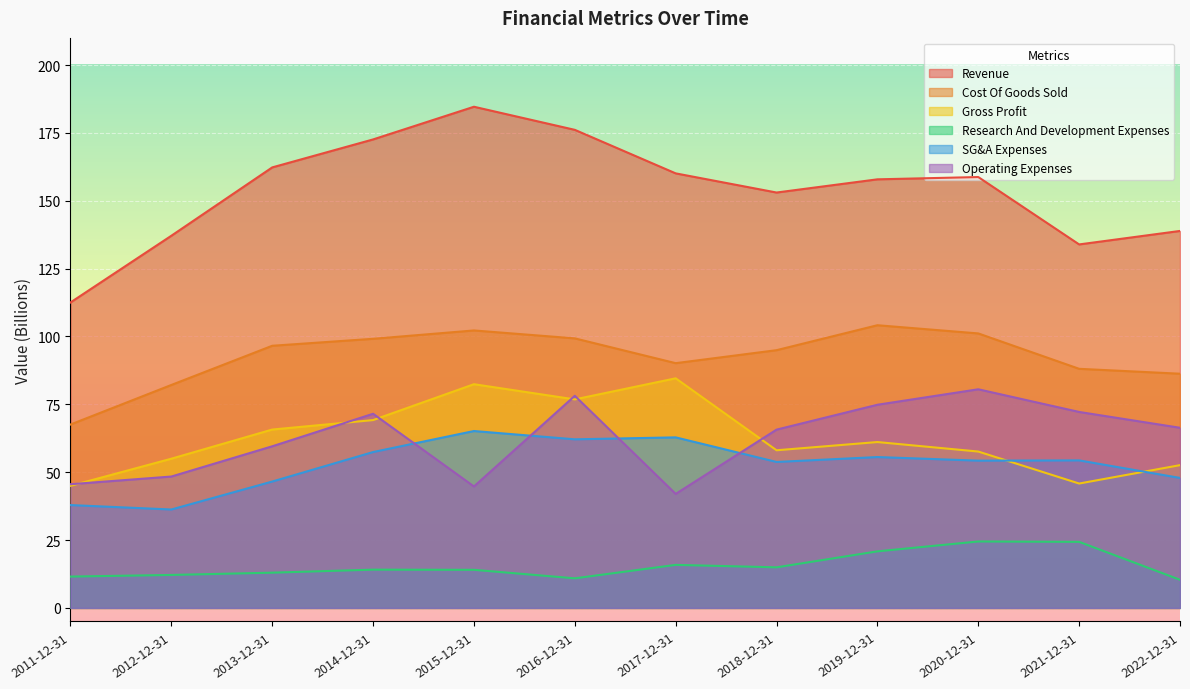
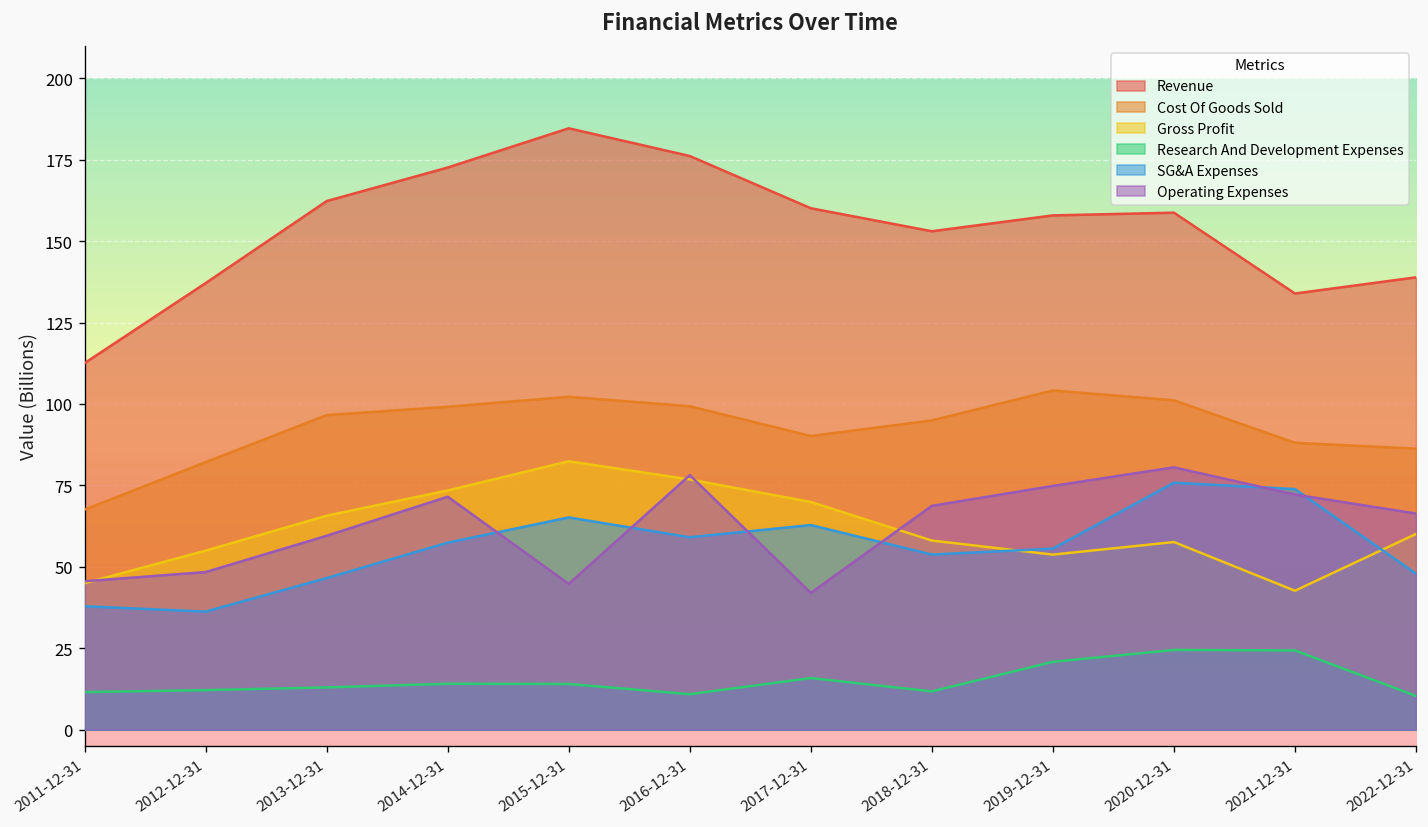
  {
    "Gross Profit": {
      "2012-12-31": 55,
      "2013-12-31": 66,
-     "2014-12-31": 69,
+     "2014-12-31": 73,
      "2015-12-31": 82,
      "2016-12-31": 77,
-     "2017-12-31": 85,
+     "2017-12-31": 70,
      "2018-12-31": 58,
-     "2019-12-31": 61,
+     "2019-12-31": 54,
      "2020-12-31": 58,
-     "2021-12-31": 46,
-     "2022-12-31": 53
+     "2021-12-31": 43,
+     "2022-12-31": 60
    },
    "Research And Development Expenses": {
      "2011-12-31": 12,
      "2012-12-31": 12,
      "2013-12-31": 13,
      "2014-12-31": 14,
      "2015-12-31": 14,
      "2016-12-31": 11,
      "2017-12-31": 16,
-     "2018-12-31": 15,
+     "2018-12-31": 12,
      "2019-12-31": 21,
      "2020-12-31": 24,
      "2021-12-31": 24,
      "2022-12-31": 10
    },
    "SG&A Expenses": {
      "2011-12-31": 38,
      "2012-12-31": 36,
      "2013-12-31": 47,
      "2014-12-31": 57,
      "2015-12-31": 65,
-     "2016-12-31": 62,
+     "2016-12-31": 59,
      "2017-12-31": 63,
      "2018-12-31": 54,
      "2019-12-31": 56,
-     "2020-12-31": 54,
-     "2021-12-31": 54,
+     "2020-12-31": 76,
+     "2021-12-31": 74,
      "2022-12-31": 48
    },
    "Operating Expenses": {
      "2012-12-31": 48,
      "2013-12-31": 60,
      "2014-12-31": 72,
      "2015-12-31": 45,
      "2016-12-31": 78,
      "2017-12-31": 42,
-     "2018-12-31": 66,
+     "2018-12-31": 69,
      "2019-12-31": 75,
      "2020-12-31": 81,
      "2021-12-31": 72,
      "2022-12-31": 66
    }
  }
